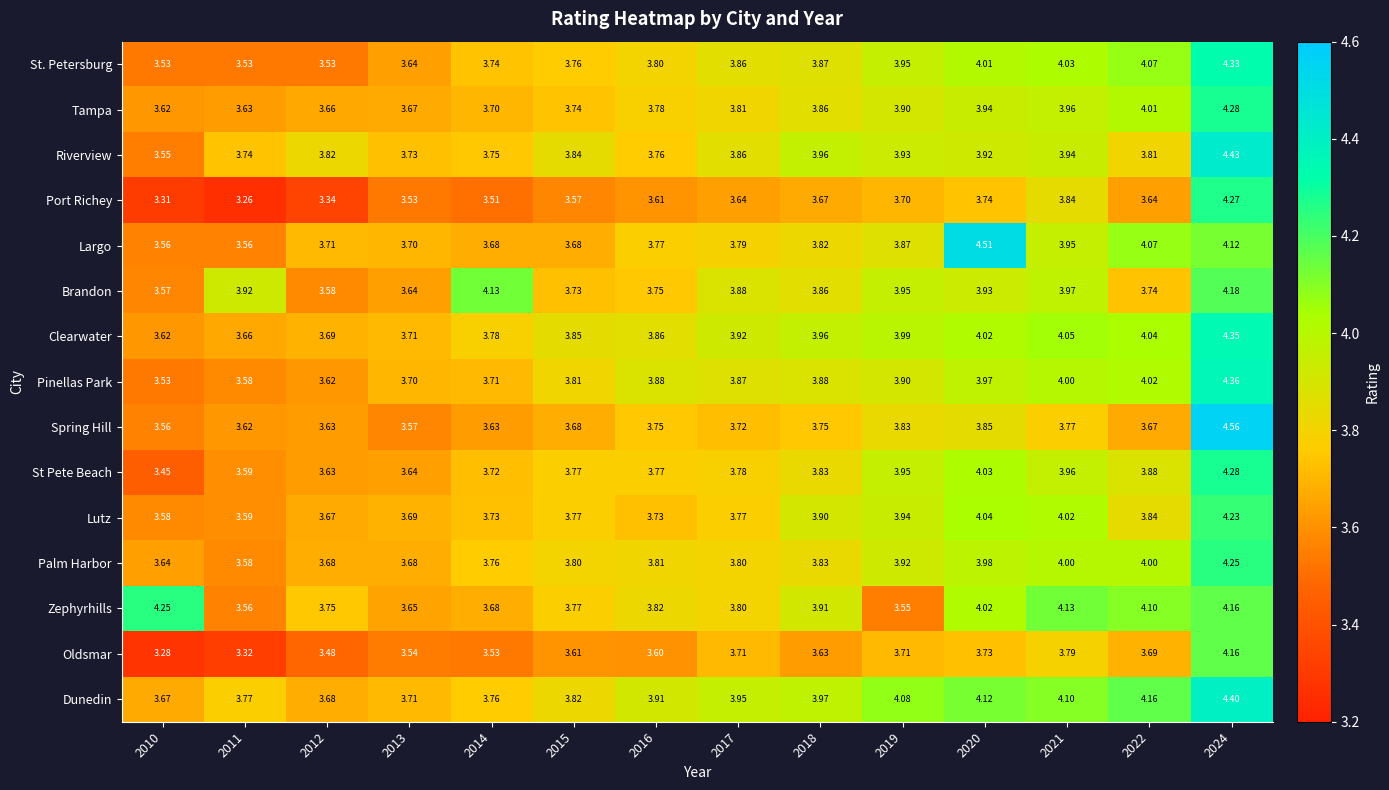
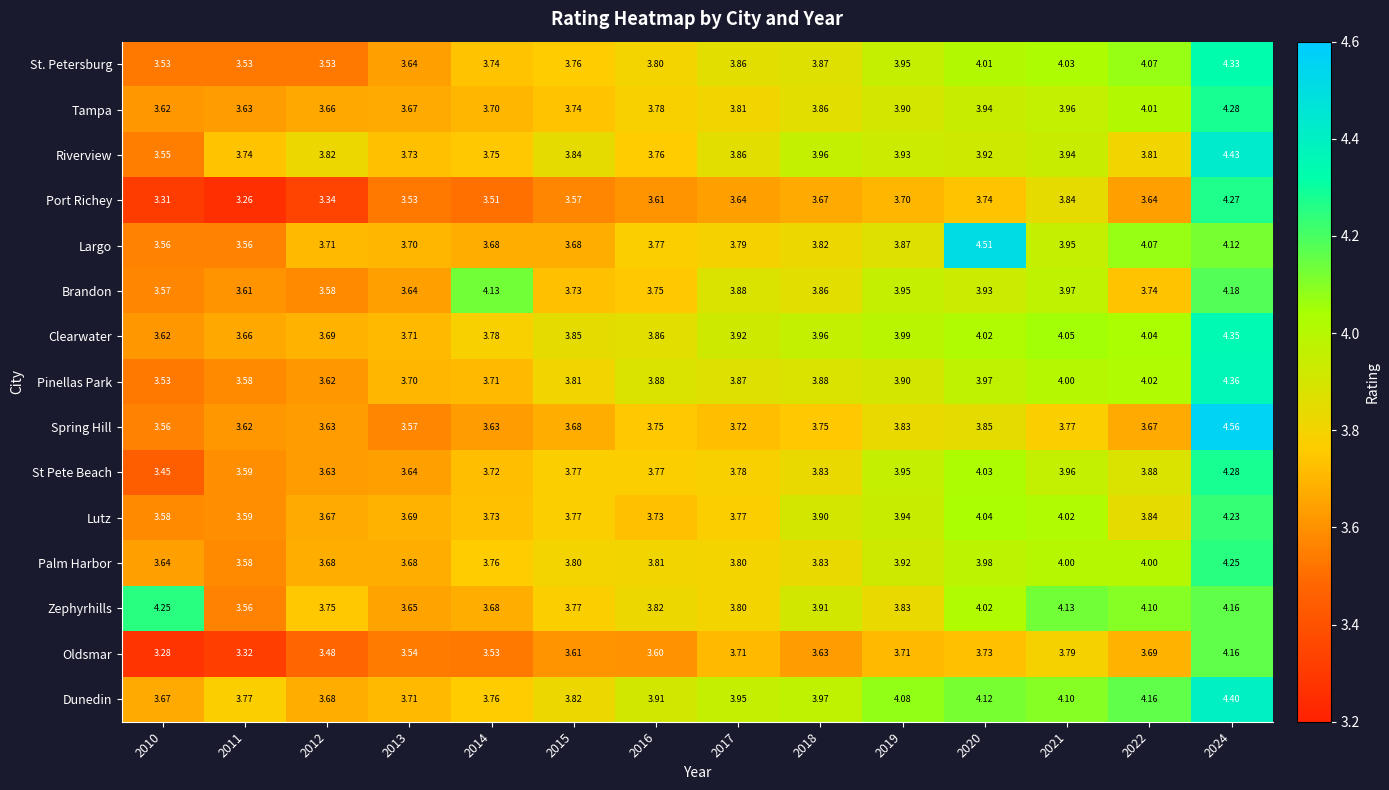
  {
    "Brandon": {
      "2010": 3.57,
-     "2011": 3.92,
+     "2011": 3.61,
      "2012": 3.58,
      "2013": 3.64,
      "2014": 4.13,
      "2015": 3.73,
      "2016": 3.75,
      "2017": 3.88,
      "2018": 3.86,
      "2019": 3.95,
      "2020": 3.93,
      "2021": 3.97,
      "2022": 3.74,
      "2024": 4.18
    },
    "Zephyrhills": {
      "2010": 4.25,
      "2011": 3.56,
      "2012": 3.75,
      "2013": 3.65,
      "2014": 3.68,
      "2015": 3.77,
      "2016": 3.82,
      "2017": 3.80,
      "2018": 3.91,
-     "2019": 3.55,
+     "2019": 3.83,
      "2020": 4.02,
      "2021": 4.13,
      "2022": 4.10,
      "2024": 4.16
    }
  }
